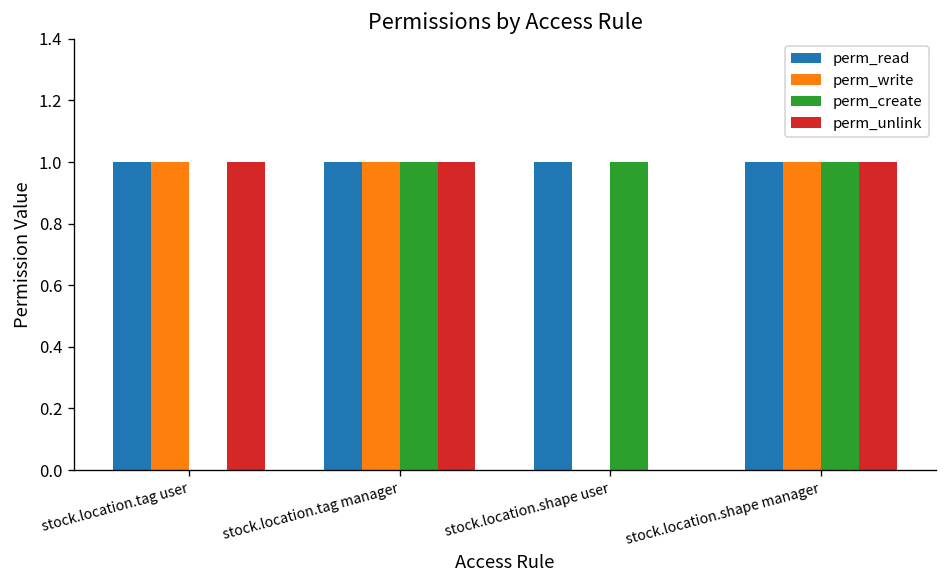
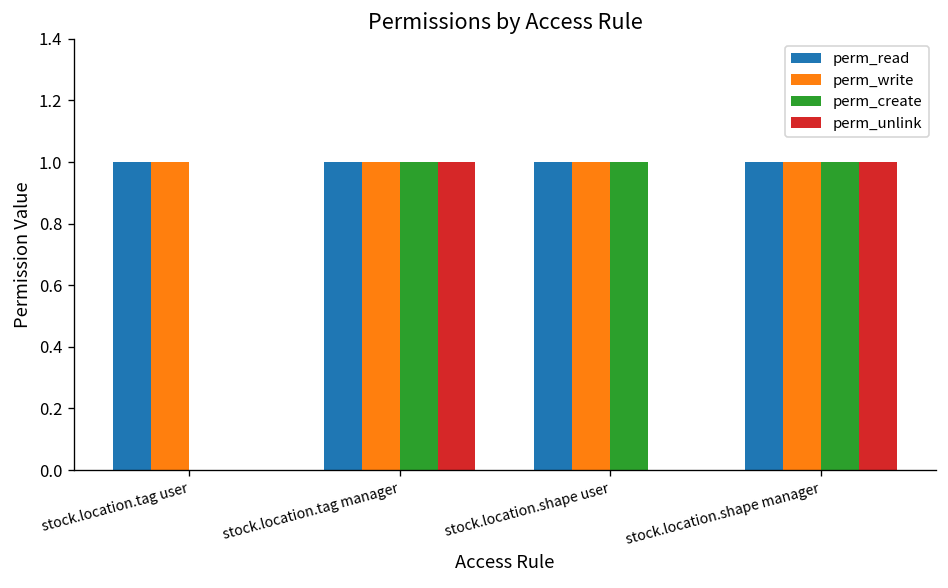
  {
    "perm_read": {
      "stock.location.tag user": 1,
      "stock.location.tag manager": 1,
      "stock.location.shape user": 1,
      "stock.location.shape manager": 1
    },
    "perm_write": {
      "stock.location.tag user": 1,
      "stock.location.tag manager": 1,
-     "stock.location.shape user": 0,
+     "stock.location.shape user": 1,
      "stock.location.shape manager": 1
    },
    "perm_create": {
      "stock.location.tag user": 0,
      "stock.location.tag manager": 1,
      "stock.location.shape user": 1,
      "stock.location.shape manager": 1
    },
    "perm_unlink": {
-     "stock.location.tag user": 1,
+     "stock.location.tag user": 0,
      "stock.location.tag manager": 1,
      "stock.location.shape user": 0,
      "stock.location.shape manager": 1
    }
  }
